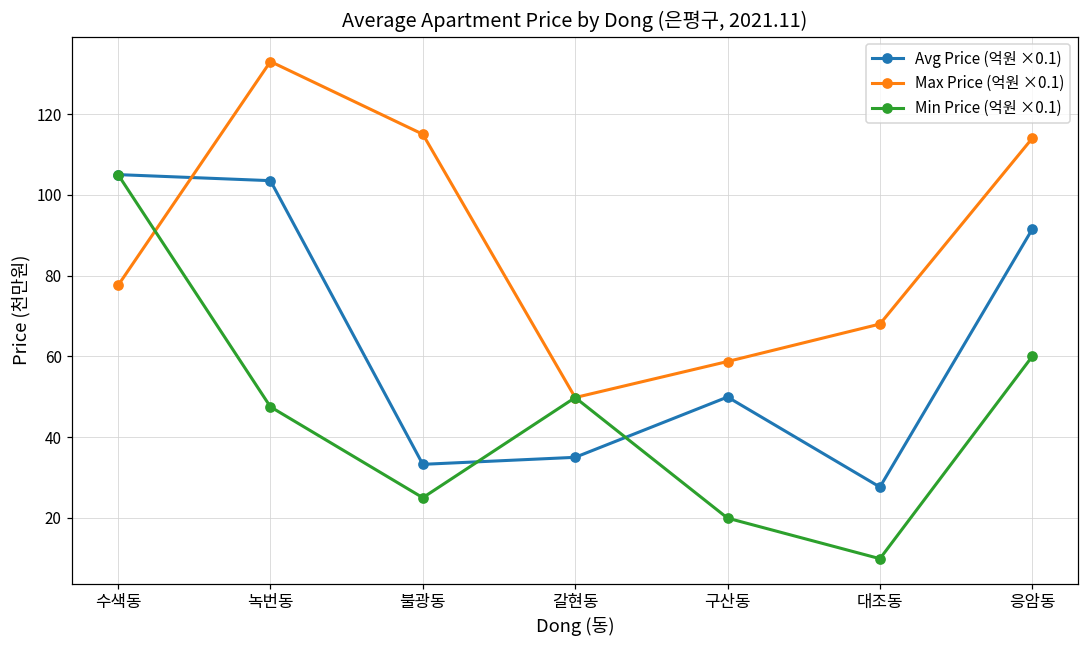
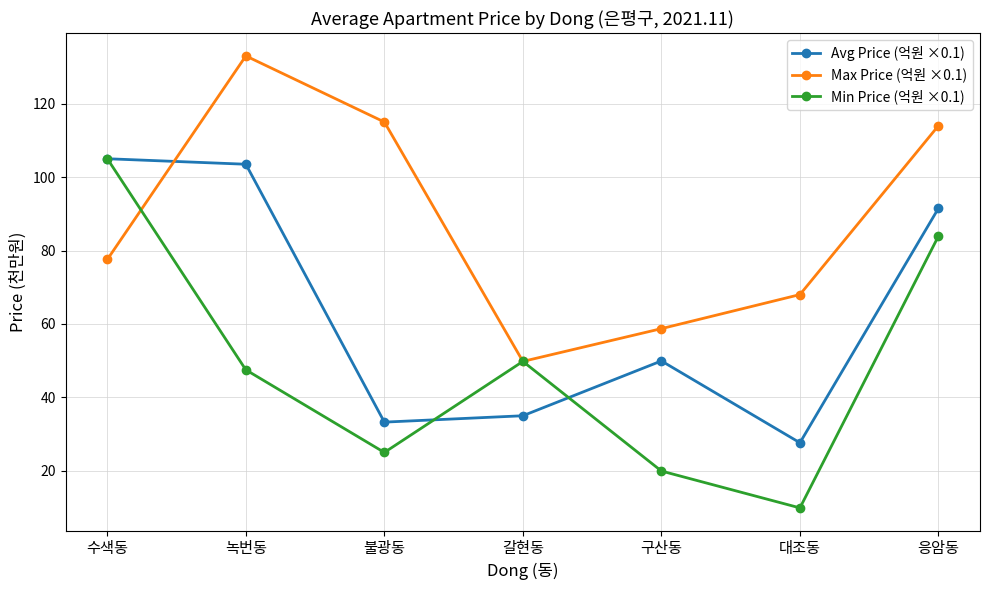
  {
    "Avg Price (억원 ×0.1)": {
      "녹번동": 104,
      "불광동": 33,
      "갈현동": 35,
      "구산동": 50,
      "대조동": 28,
      "응암동": 92
    },
    "Max Price (억원 ×0.1)": {
      "수색동": 78,
      "녹번동": 133,
      "불광동": 115,
      "구산동": 59,
      "대조동": 68,
      "응암동": 114
    },
    "Min Price (억원 ×0.1)": {
      "녹번동": 48,
      "불광동": 25,
      "구산동": 20,
      "대조동": 10,
-     "응암동": 60
+     "응암동": 84
    }
  }
